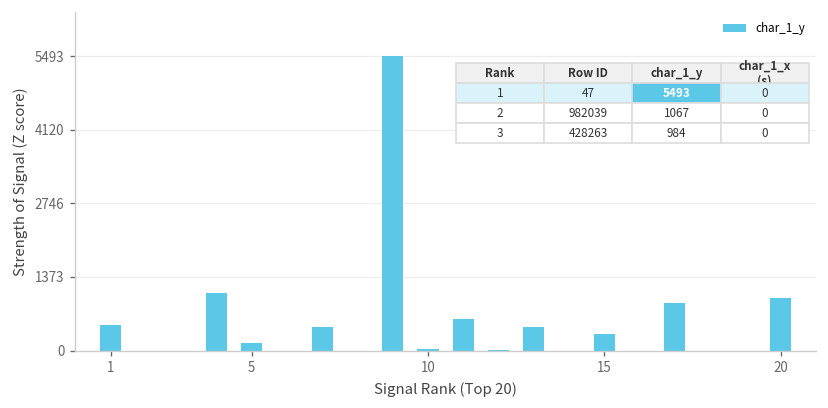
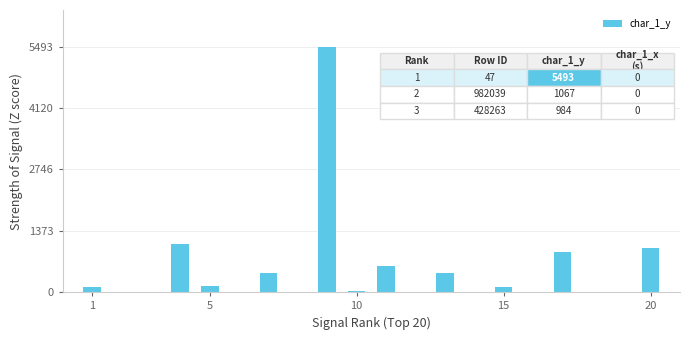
  {
-   "1": 500,
+   "1": 100,
    "5": 100,
-   "15": 300,
+   "15": 100,
    "20": 1000
  }
